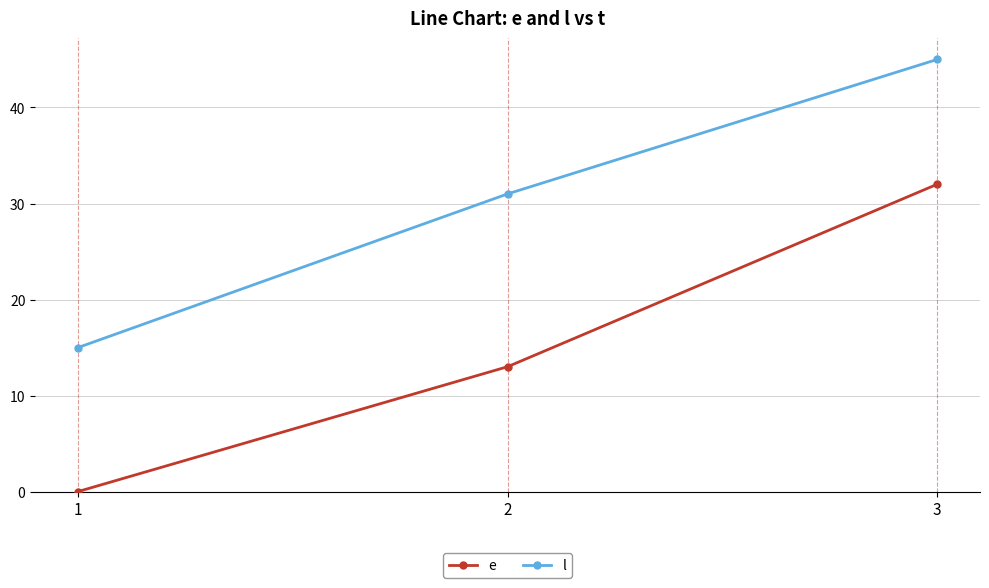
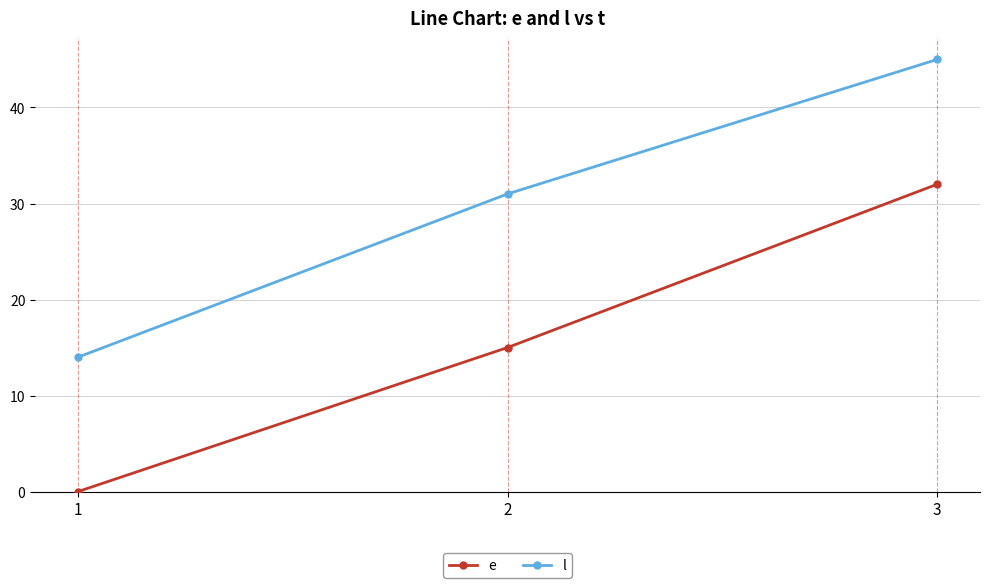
  {
    "e": {
      "1": 0,
-     "2": 13,
+     "2": 15,
      "3": 32
    },
    "l": {
-     "1": 15,
+     "1": 14,
      "2": 31,
      "3": 45
    }
  }
